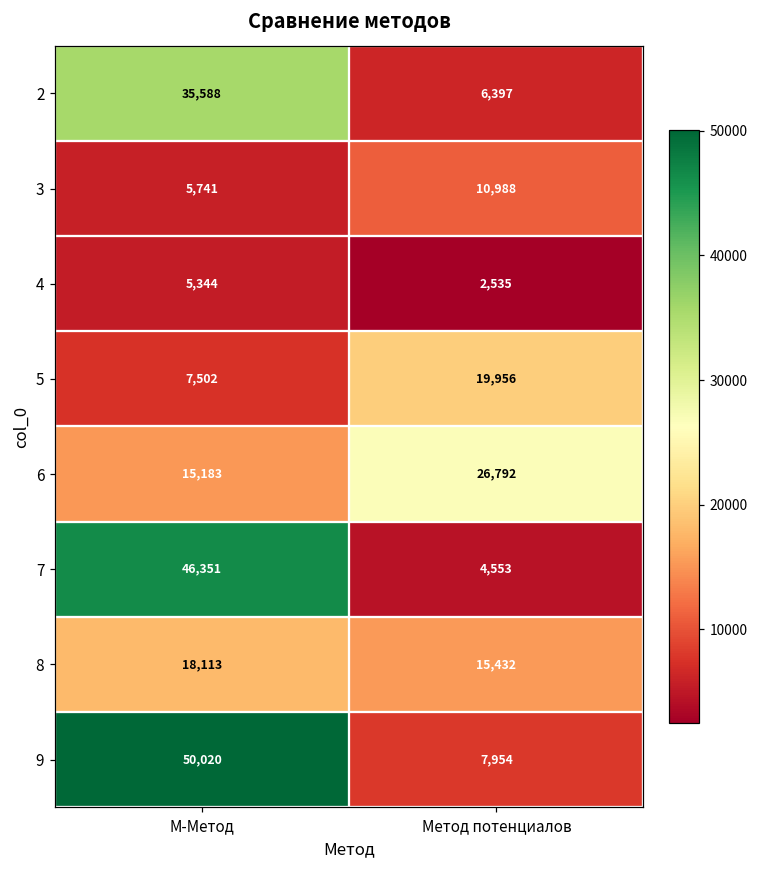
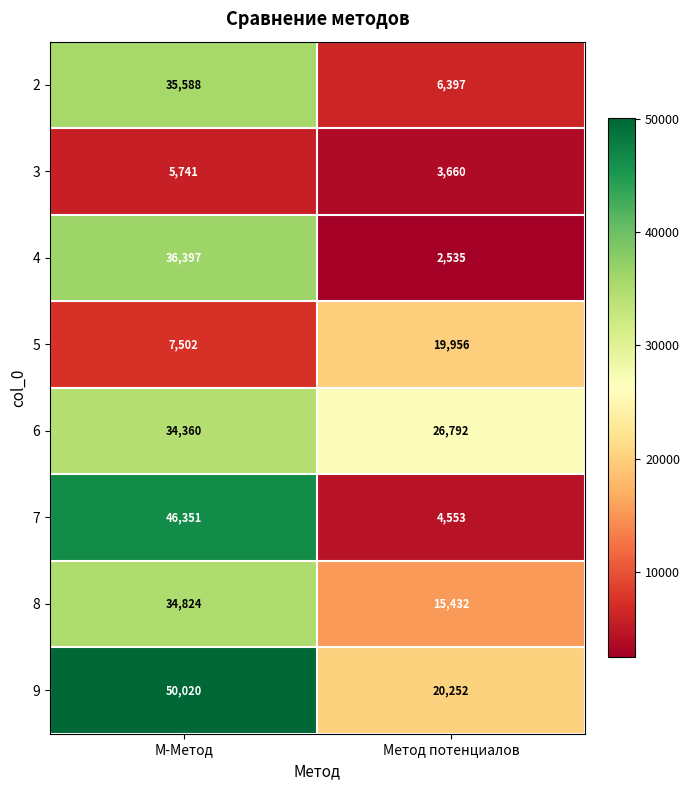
  {
    "2": {
      "М-Метод": "35,588",
      "Метод потенциалов": "6,397"
    },
    "3": {
      "М-Метод": "5,741",
-     "Метод потенциалов": "10,988"
+     "Метод потенциалов": "3,660"
    },
    "4": {
-     "М-Метод": "5,344",
+     "М-Метод": "36,397",
      "Метод потенциалов": "2,535"
    },
    "5": {
      "М-Метод": "7,502",
      "Метод потенциалов": "19,956"
    },
    "6": {
-     "М-Метод": "15,183",
+     "М-Метод": "34,360",
      "Метод потенциалов": "26,792"
    },
    "7": {
      "М-Метод": "46,351",
      "Метод потенциалов": "4,553"
    },
    "8": {
-     "М-Метод": "18,113",
+     "М-Метод": "34,824",
      "Метод потенциалов": "15,432"
    },
    "9": {
      "М-Метод": "50,020",
-     "Метод потенциалов": "7,954"
+     "Метод потенциалов": "20,252"
    }
  }
